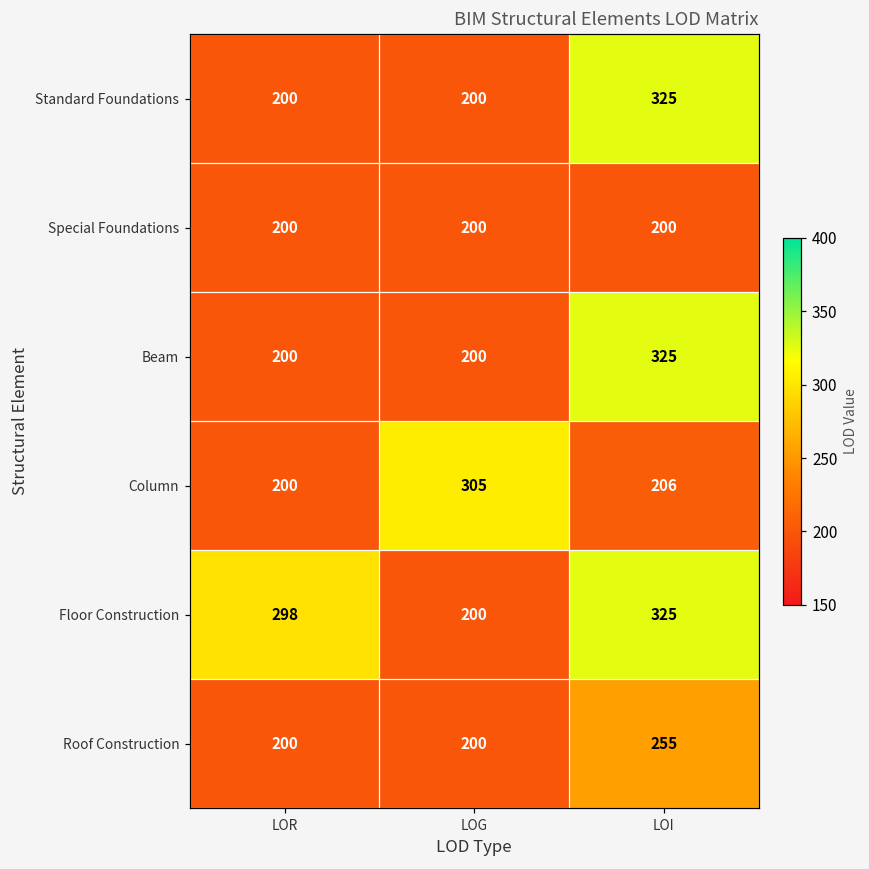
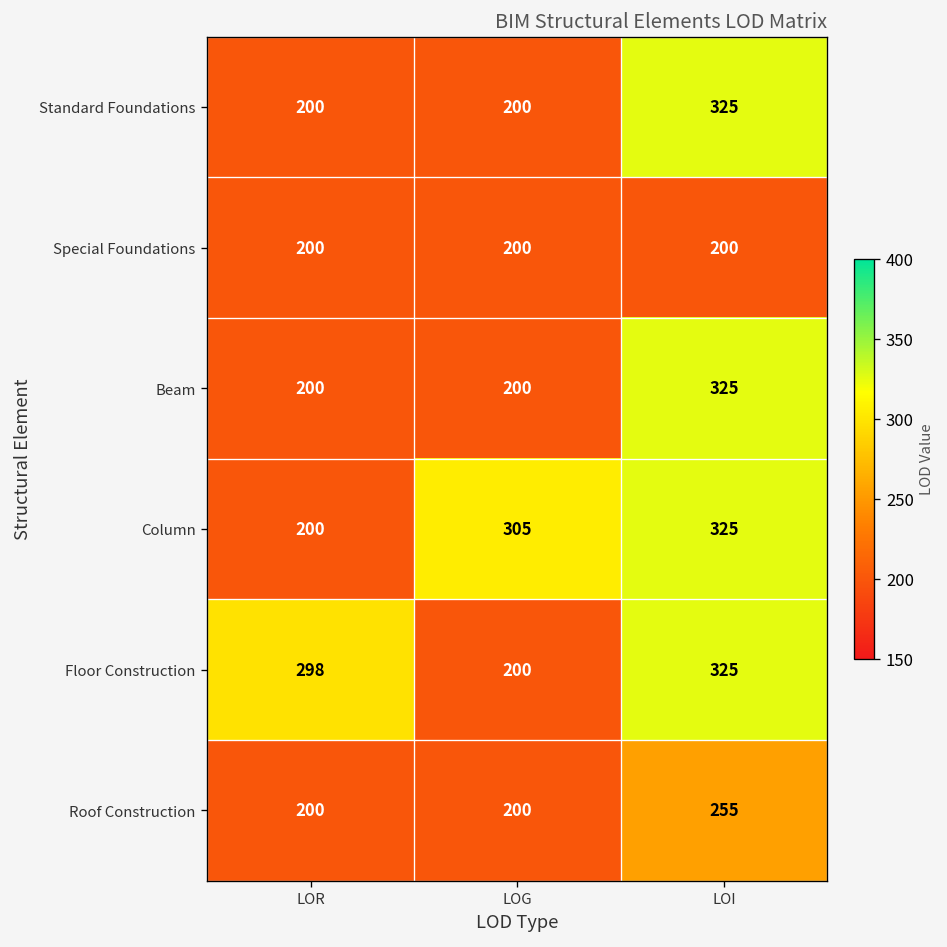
  {
    "Standard Foundations": {
      "LOR": 200,
      "LOG": 200,
      "LOI": 325
    },
    "Special Foundations": {
      "LOR": 200,
      "LOG": 200,
      "LOI": 200
    },
    "Beam": {
      "LOR": 200,
      "LOG": 200,
      "LOI": 325
    },
    "Column": {
      "LOR": 200,
      "LOG": 305,
-     "LOI": 206
+     "LOI": 325
    },
    "Floor Construction": {
      "LOR": 298,
      "LOG": 200,
      "LOI": 325
    },
    "Roof Construction": {
      "LOR": 200,
      "LOG": 200,
      "LOI": 255
    }
  }
